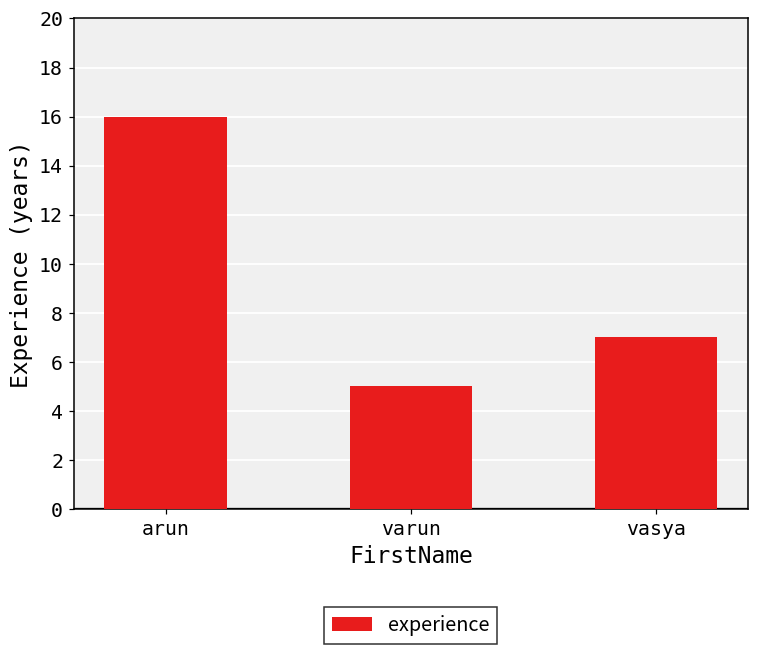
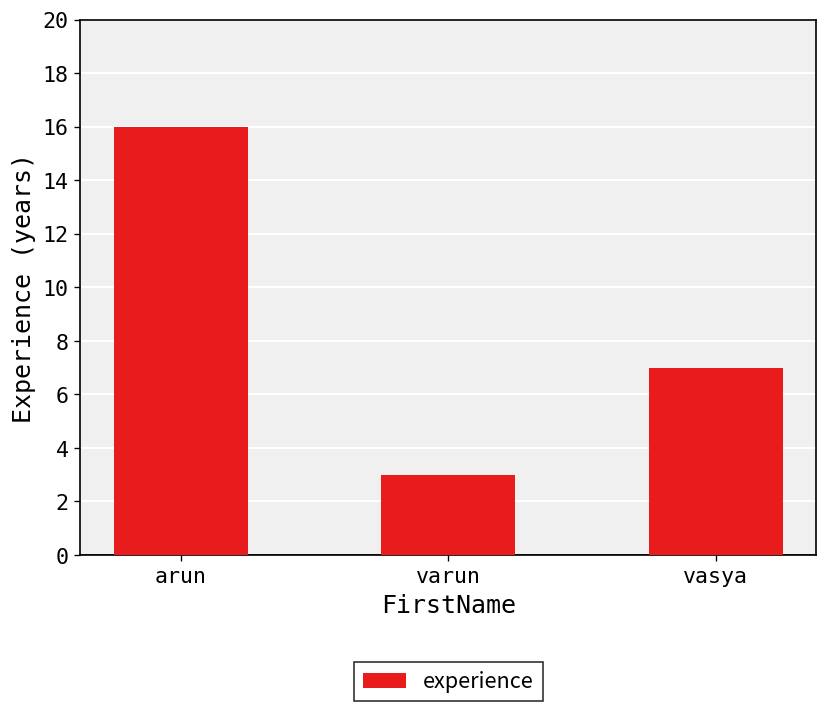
  {
    "arun": 16,
-   "varun": 5,
+   "varun": 3,
    "vasya": 7
  }
